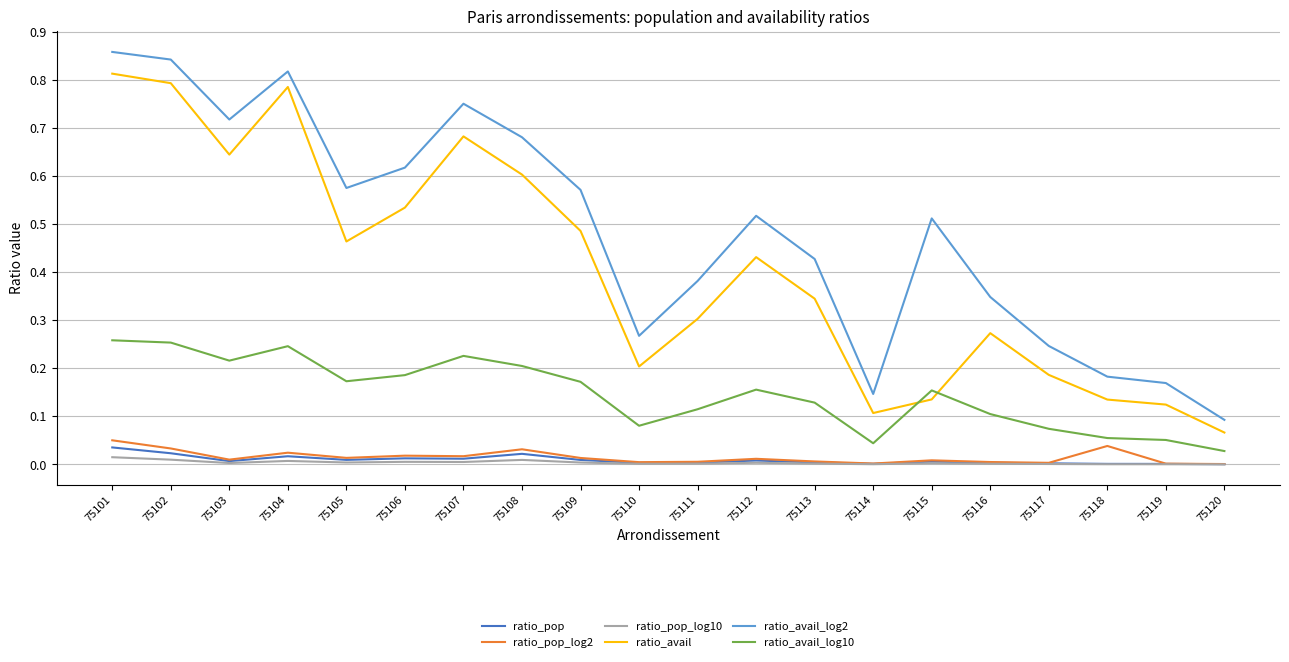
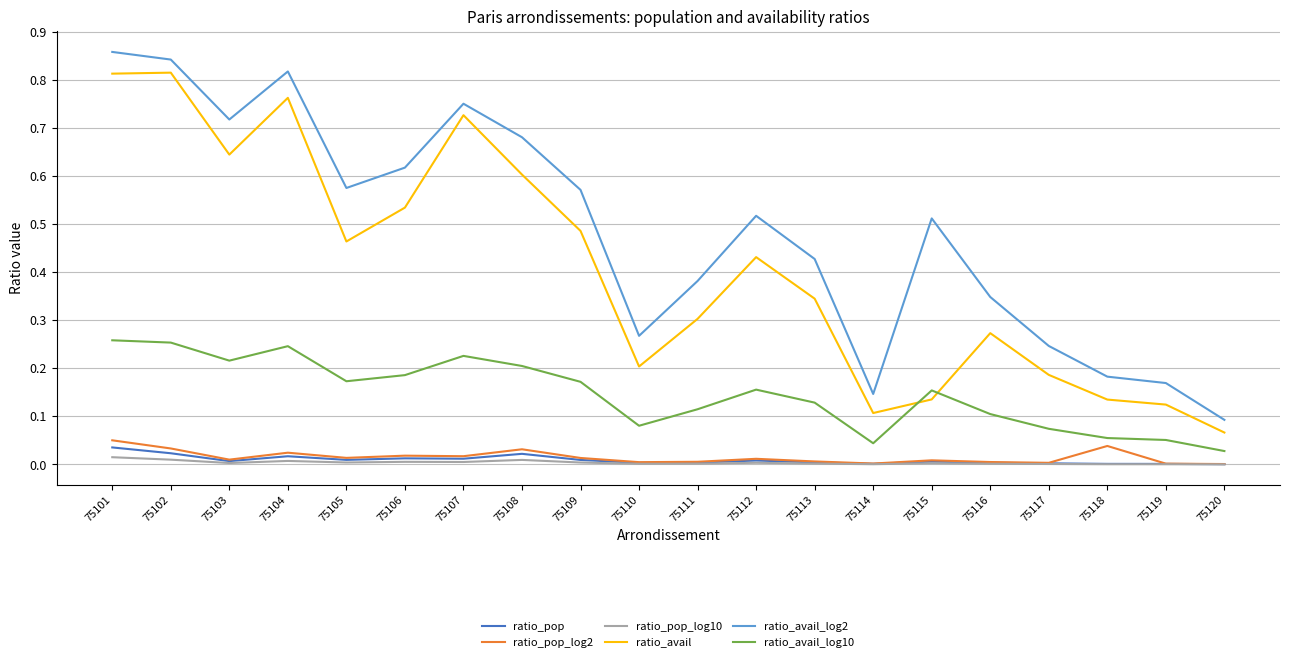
  {
    "ratio_pop_log2": {
      "75101": 0.05,
      "75102": 0.03,
      "75104": 0.02,
      "75106": 0.02,
      "75108": 0.03,
      "75118": 0.04
    },
    "ratio_pop_log10": {
      "75101": 0.02,
      "75102": 0.01,
      "75104": 0.01,
      "75105": 0.00,
      "75106": 0.01,
      "75107": 0.01,
      "75108": 0.01,
      "75109": 0.00
    },
    "ratio_avail": {
      "75101": 0.81,
-     "75102": 0.79,
+     "75102": 0.82,
      "75103": 0.65,
-     "75104": 0.79,
+     "75104": 0.76,
      "75105": 0.46,
      "75106": 0.53,
-     "75107": 0.68,
+     "75107": 0.73,
      "75108": 0.60,
      "75109": 0.49,
      "75110": 0.20,
      "75111": 0.30,
      "75112": 0.43,
      "75113": 0.35,
      "75114": 0.11,
      "75115": 0.14,
      "75116": 0.27,
      "75117": 0.19,
      "75118": 0.14,
      "75119": 0.12,
      "75120": 0.07
    },
    "ratio_avail_log10": {
      "75101": 0.26,
      "75102": 0.25,
      "75103": 0.22,
      "75104": 0.25,
      "75105": 0.17,
      "75106": 0.19,
      "75107": 0.23,
      "75108": 0.21,
      "75109": 0.17,
      "75110": 0.08,
      "75111": 0.12,
      "75112": 0.16,
      "75113": 0.13,
      "75114": 0.04,
      "75115": 0.15,
      "75116": 0.10,
      "75117": 0.07,
      "75118": 0.06,
      "75119": 0.05,
      "75120": 0.03
    }
  }
